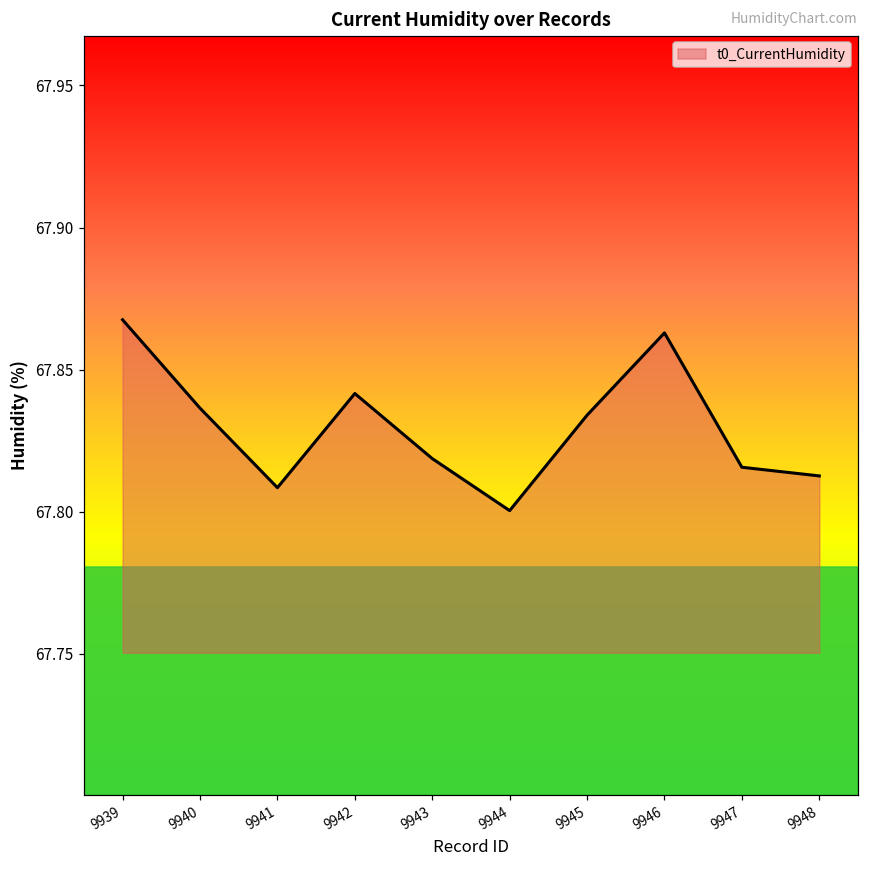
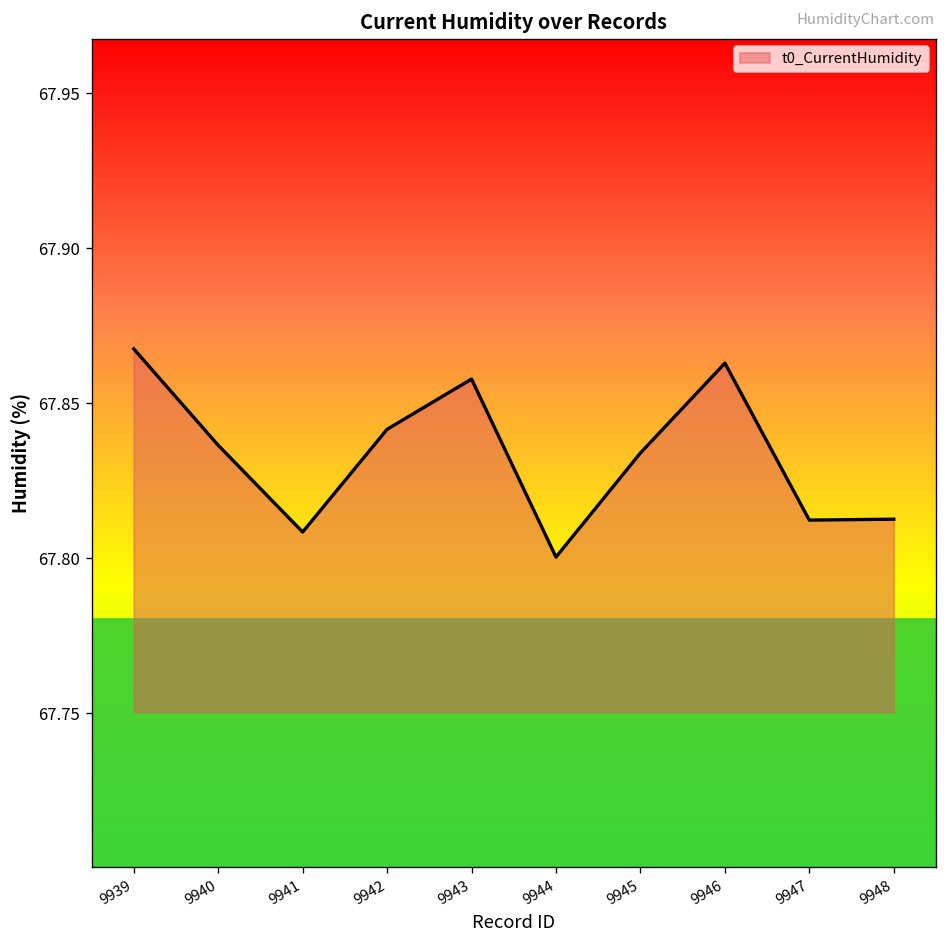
  {
    "9939": 67.868,
    "9940": 67.836,
    "9941": 67.808,
    "9942": 67.842,
-   "9943": 67.819,
+   "9943": 67.858,
    "9944": 67.800,
    "9945": 67.834,
    "9946": 67.863,
-   "9947": 67.816,
+   "9947": 67.812,
    "9948": 67.813
  }
